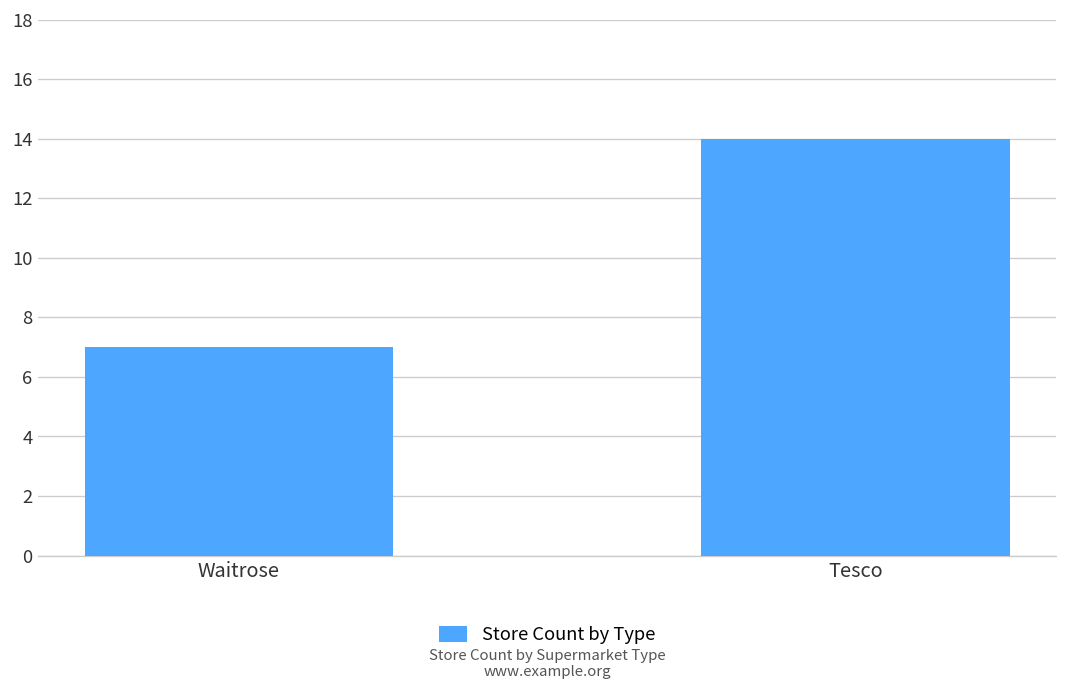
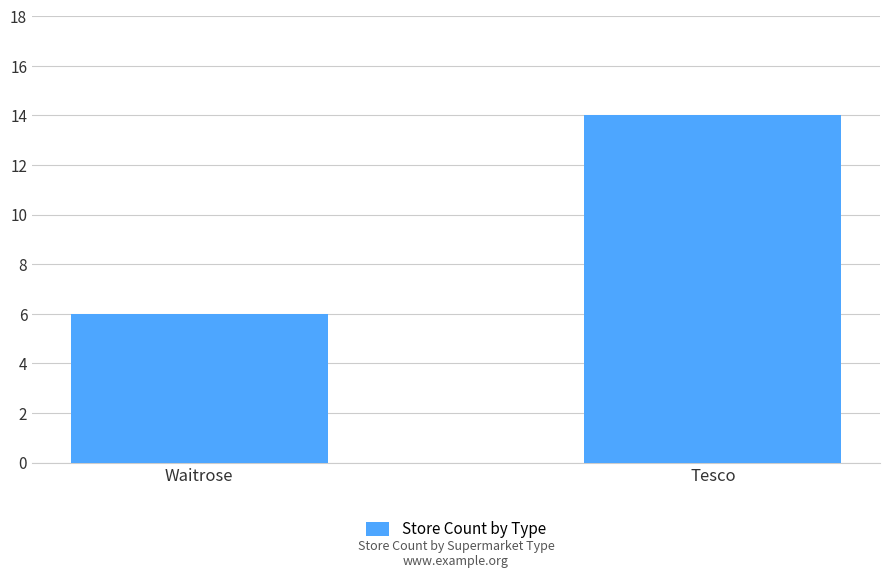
  {
-   "Waitrose": 7,
+   "Waitrose": 6,
    "Tesco": 14
  }
